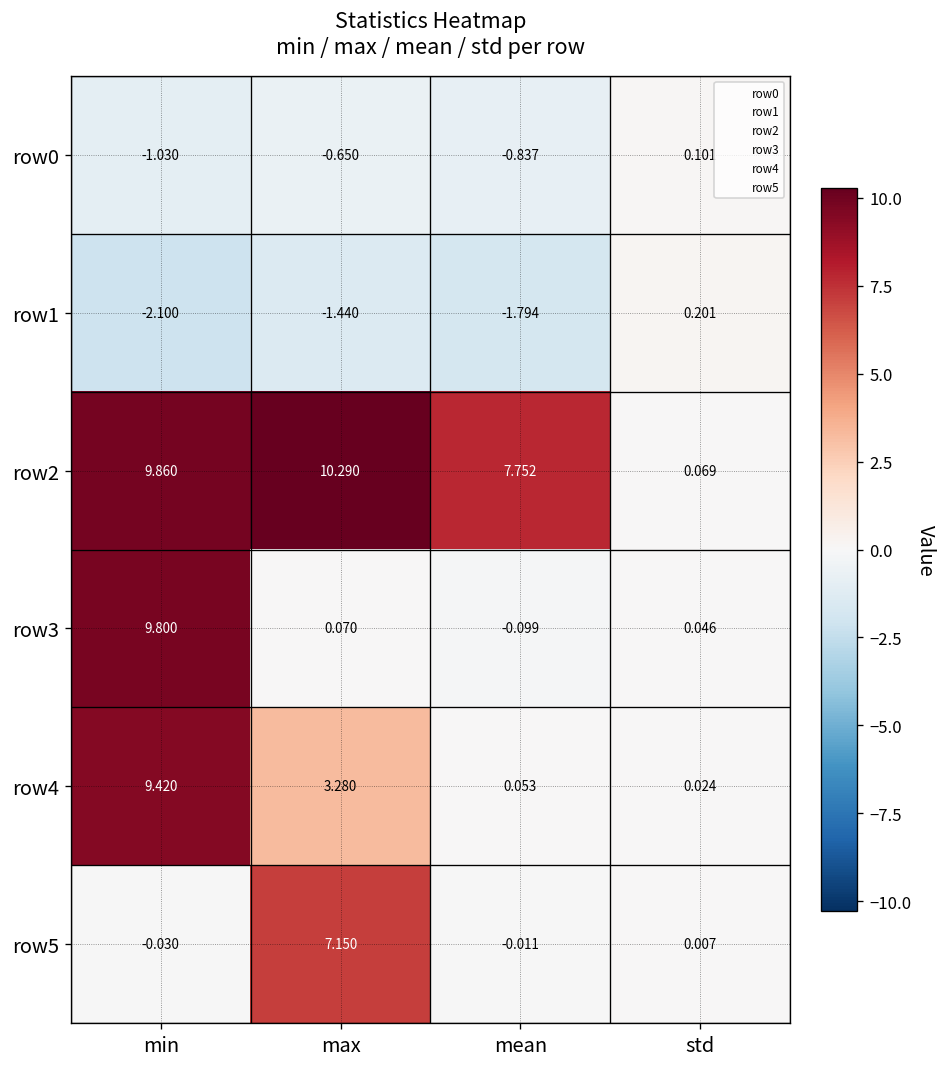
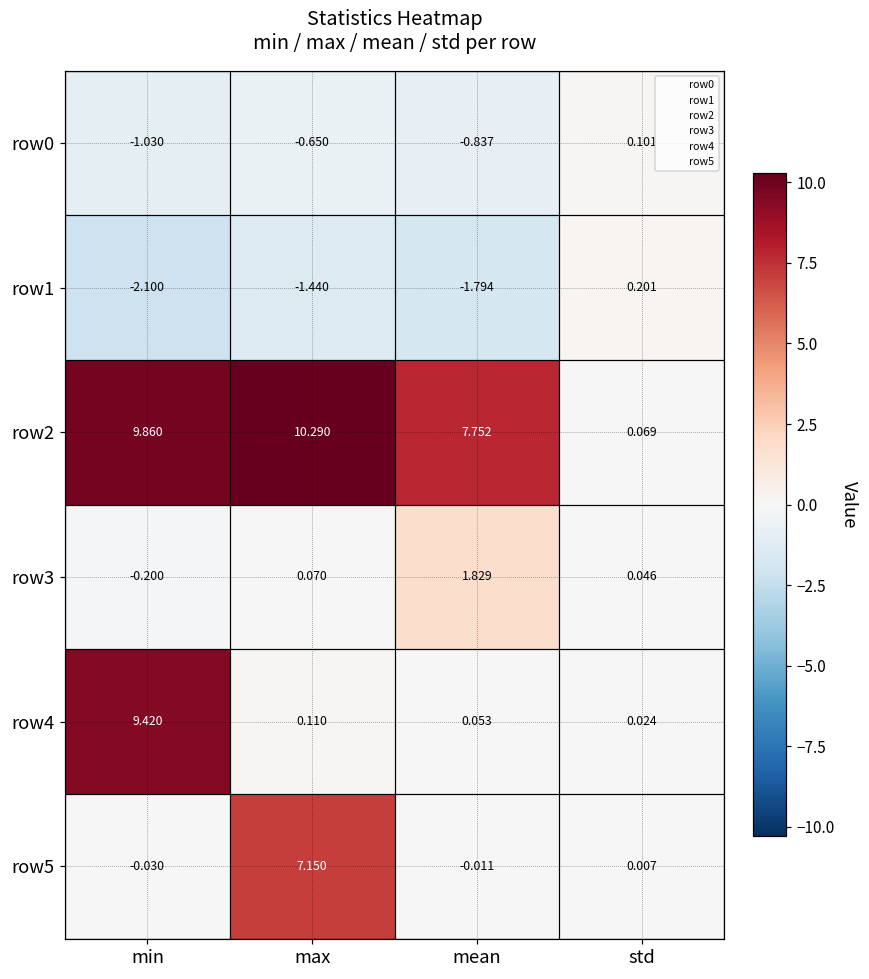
  {
    "row0": {
      "min": -1.030,
      "max": -0.650,
      "mean": -0.837
    },
    "row1": {
      "min": -2.100,
      "max": -1.440,
      "mean": -1.794,
      "std": 0.201
    },
    "row2": {
      "min": 9.860,
      "max": 10.290,
      "mean": 7.752,
      "std": 0.069
    },
    "row3": {
-     "min": 9.800,
+     "min": -0.200,
      "max": 0.070,
-     "mean": -0.099,
+     "mean": 1.829,
      "std": 0.046
    },
    "row4": {
      "min": 9.420,
-     "max": 3.280,
+     "max": 0.110,
      "mean": 0.053,
      "std": 0.024
    },
    "row5": {
      "min": -0.030,
      "max": 7.150,
      "mean": -0.011,
      "std": 0.007
    }
  }
